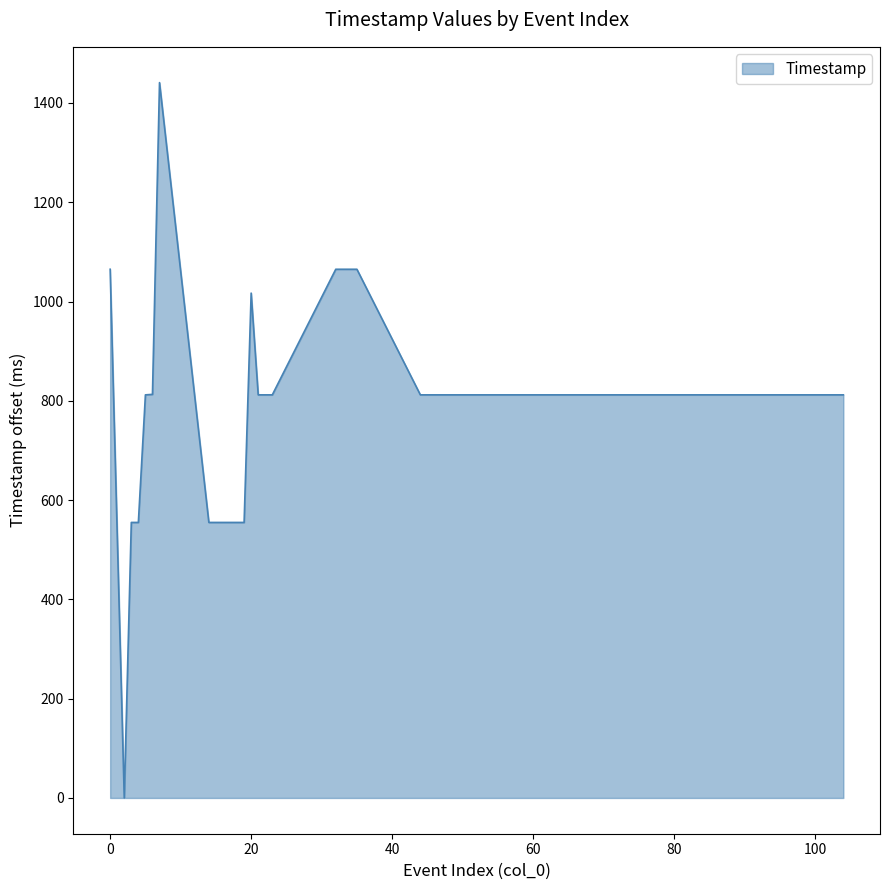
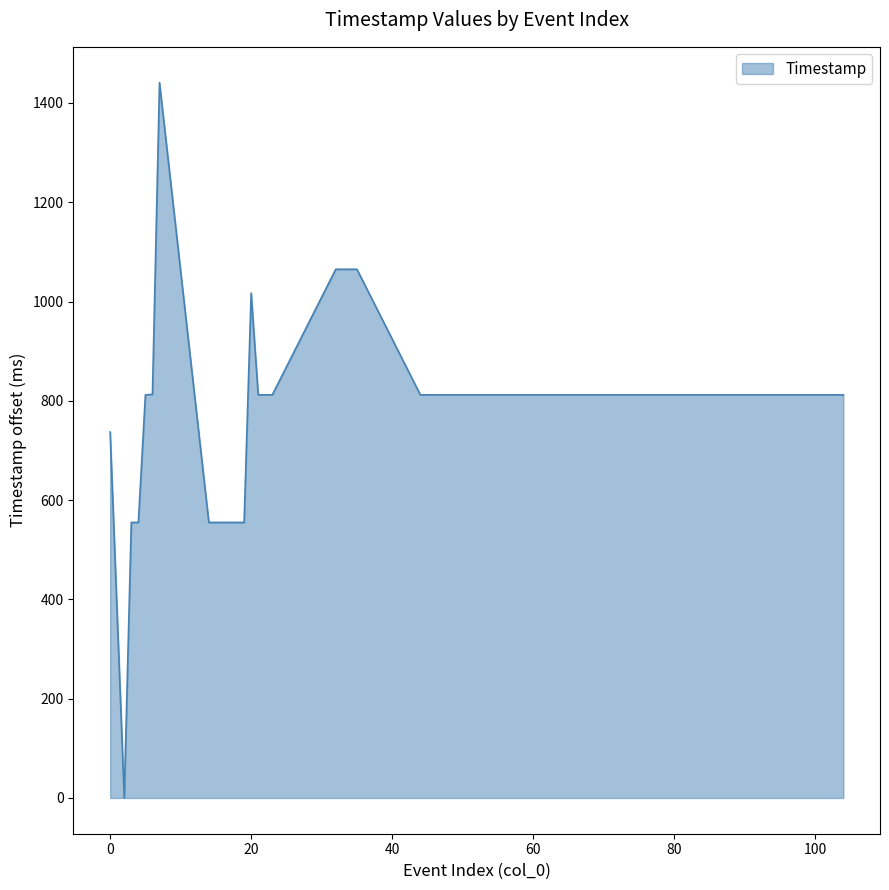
  {
-   "0": 1070,
+   "0": 740,
    "20": 1020,
    "100": 810
  }
